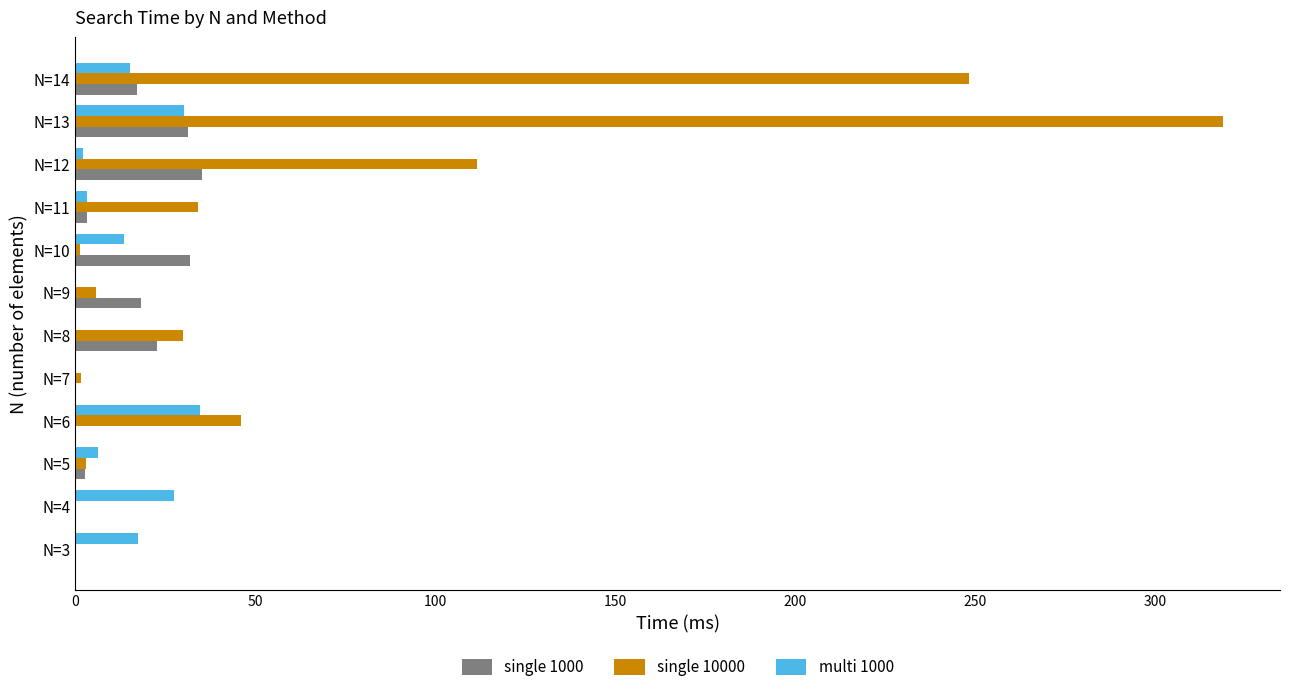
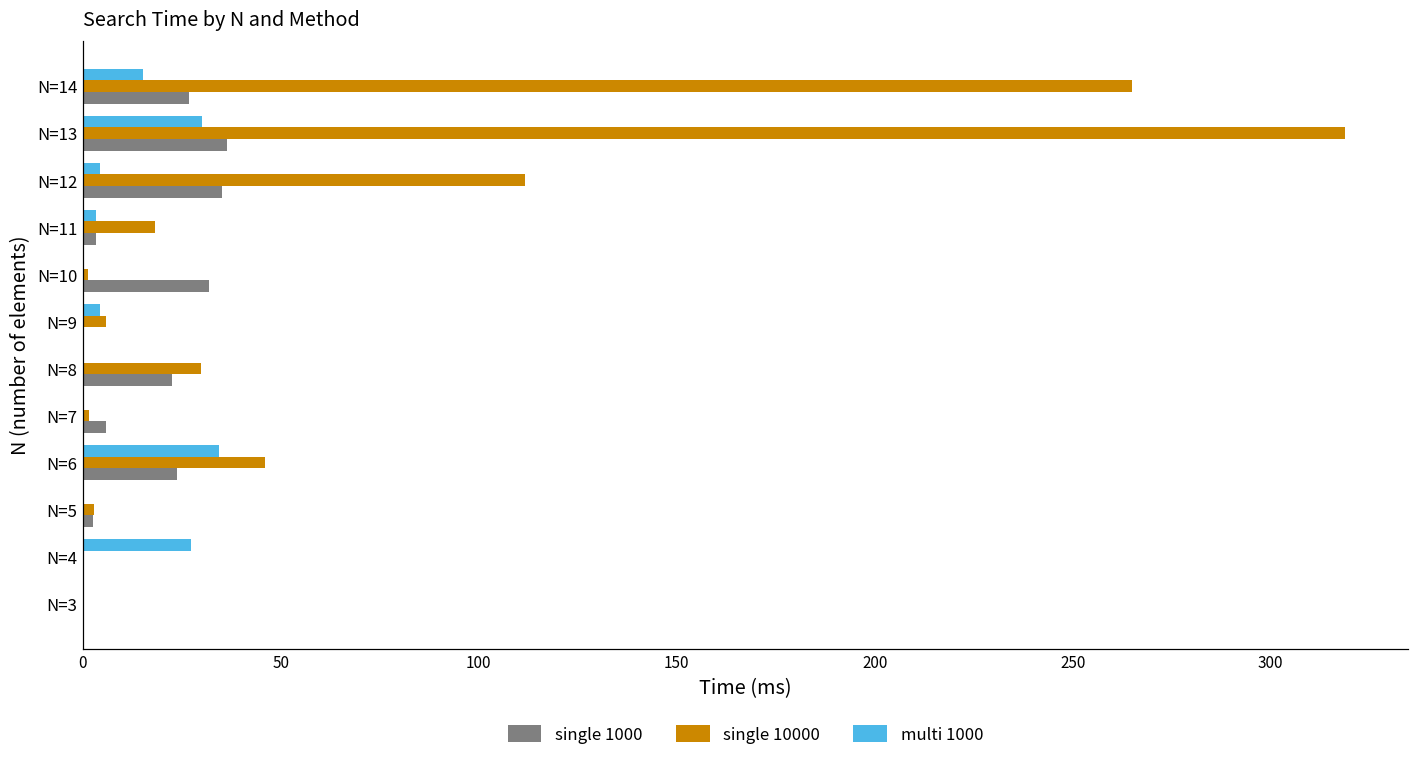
  {
    "single 1000": {
-     "N=14": 17,
-     "N=13": 31,
+     "N=14": 27,
+     "N=13": 36,
      "N=12": 35,
      "N=11": 3,
      "N=10": 32,
-     "N=9": 18,
+     "N=9": 0,
      "N=8": 23,
-     "N=7": 0,
-     "N=6": 0,
+     "N=7": 6,
+     "N=6": 24,
      "N=5": 3
    },
    "single 10000": {
-     "N=14": 248,
+     "N=14": 265,
      "N=13": 319,
      "N=12": 112,
-     "N=11": 34,
+     "N=11": 18,
      "N=10": 1,
      "N=9": 6,
      "N=8": 30,
      "N=7": 1,
      "N=6": 46,
      "N=5": 3
    },
    "multi 1000": {
      "N=14": 15,
      "N=13": 30,
-     "N=12": 2,
+     "N=12": 4,
      "N=11": 3,
-     "N=10": 13,
-     "N=9": 0,
+     "N=10": 0,
+     "N=9": 4,
      "N=6": 35,
-     "N=5": 6,
+     "N=5": 0,
      "N=4": 27,
-     "N=3": 17
+     "N=3": 0
    }
  }
